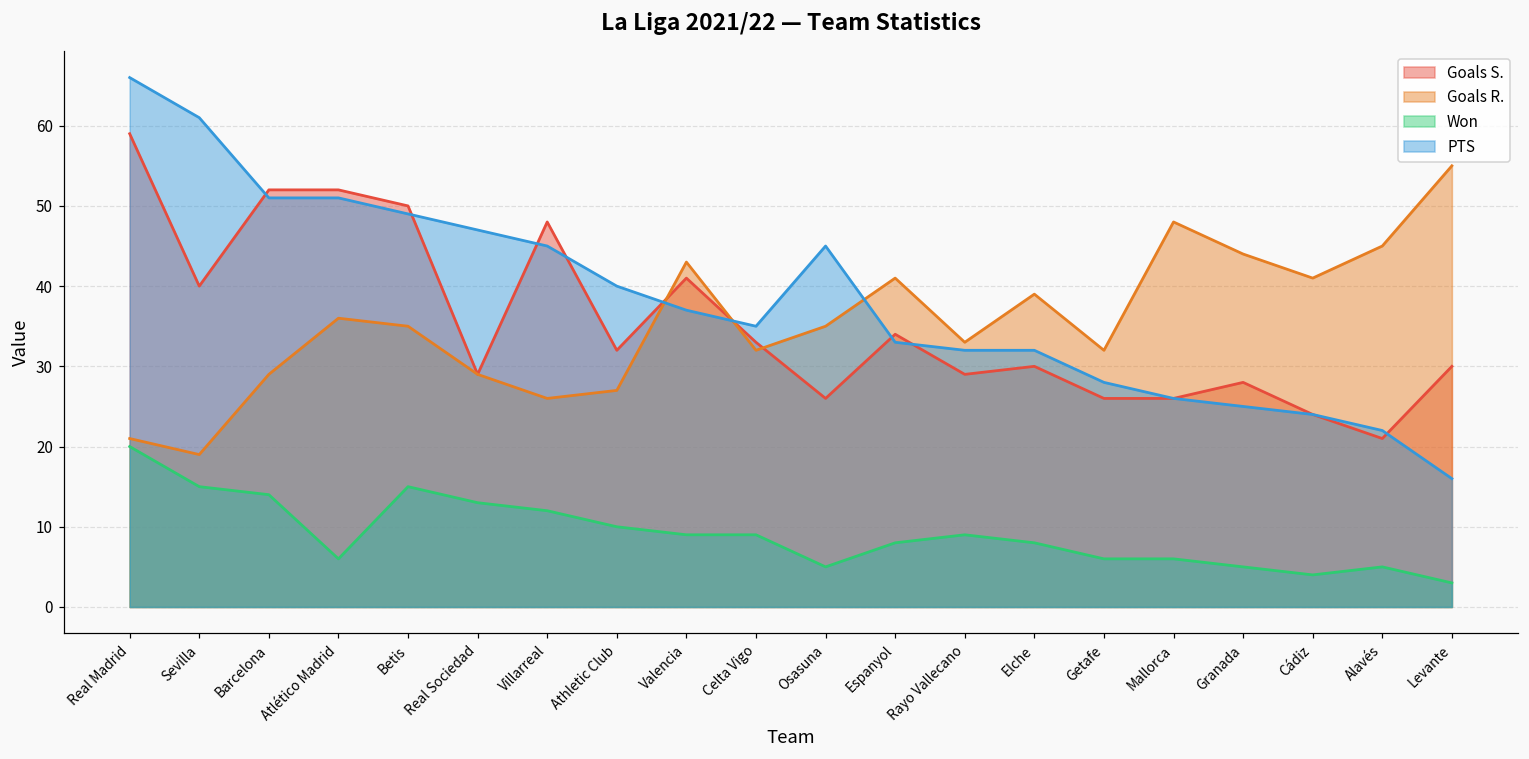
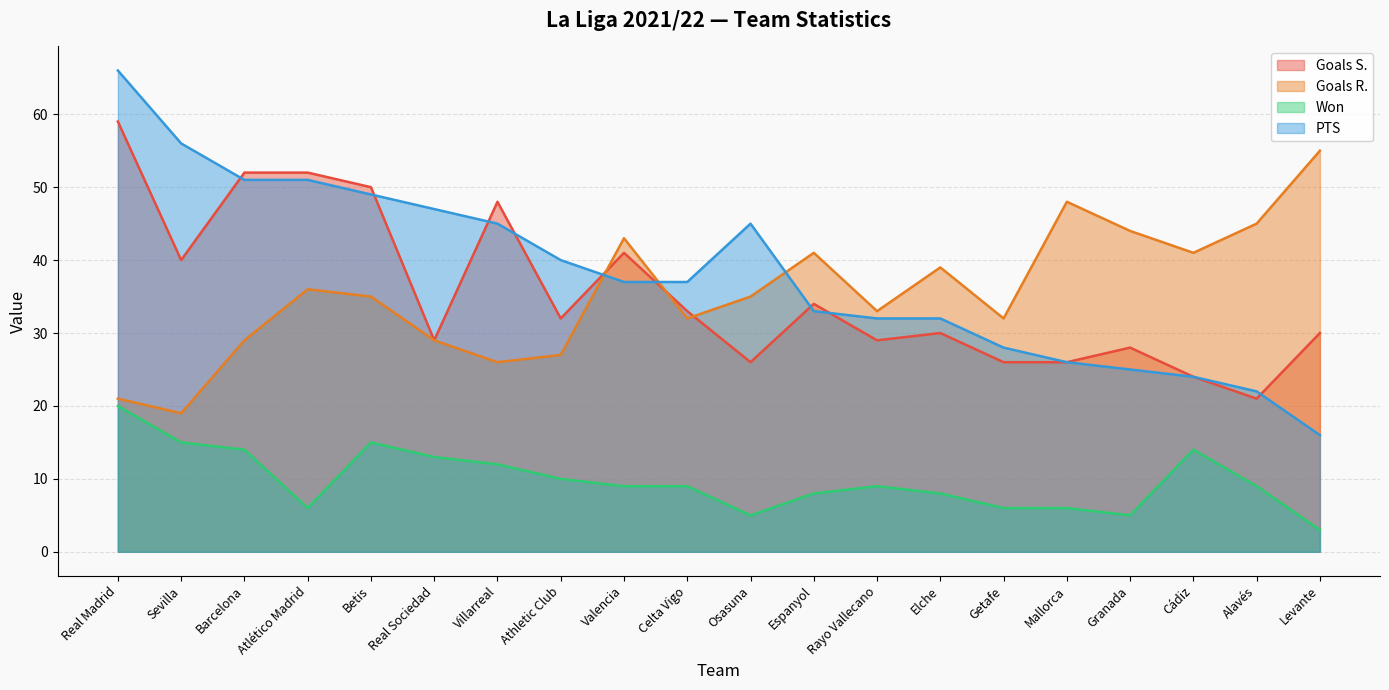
  {
    "Won": {
      "Real Madrid": 20,
      "Sevilla": 15,
      "Barcelona": 14,
      "Atlético Madrid": 6,
      "Betis": 15,
      "Real Sociedad": 13,
      "Villarreal": 12,
      "Athletic Club": 10,
      "Valencia": 9,
      "Celta Vigo": 9,
      "Osasuna": 5,
      "Espanyol": 8,
      "Rayo Vallecano": 9,
      "Elche": 8,
      "Getafe": 6,
      "Mallorca": 6,
      "Granada": 5,
-     "Cádiz": 4,
-     "Alavés": 5,
+     "Cádiz": 14,
+     "Alavés": 9,
      "Levante": 3
    },
    "PTS": {
      "Real Madrid": 66,
-     "Sevilla": 61,
+     "Sevilla": 56,
      "Barcelona": 51,
      "Atlético Madrid": 51,
      "Betis": 49,
      "Real Sociedad": 47,
      "Villarreal": 45,
      "Athletic Club": 40,
      "Valencia": 37,
-     "Celta Vigo": 35,
+     "Celta Vigo": 37,
      "Osasuna": 45,
      "Espanyol": 33,
      "Rayo Vallecano": 32,
      "Elche": 32,
      "Getafe": 28,
      "Granada": 25,
      "Alavés": 22,
      "Levante": 16
    }
  }
